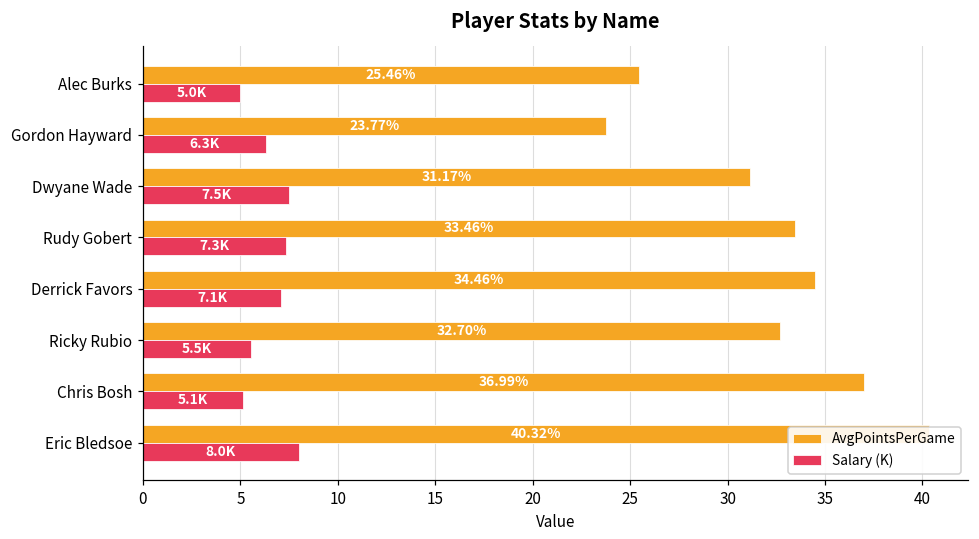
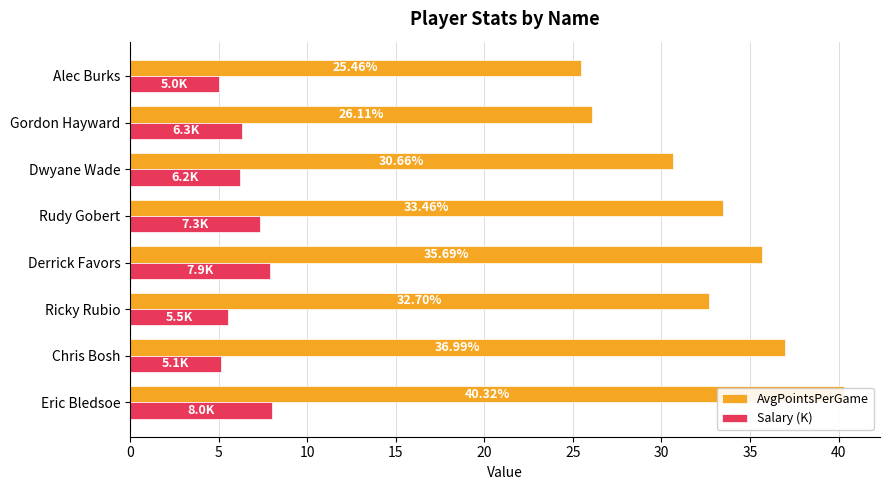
  {
    "AvgPointsPerGame": {
      "Alec Burks": "25.46%",
-     "Gordon Hayward": "23.77%",
-     "Dwyane Wade": "31.17%",
+     "Gordon Hayward": "26.11%",
+     "Dwyane Wade": "30.66%",
      "Rudy Gobert": "33.46%",
-     "Derrick Favors": "34.46%",
+     "Derrick Favors": "35.69%",
      "Ricky Rubio": "32.70%",
      "Chris Bosh": "36.99%"
    },
    "Salary (K)": {
      "Alec Burks": "5.0K",
      "Gordon Hayward": "6.3K",
-     "Dwyane Wade": "7.5K",
+     "Dwyane Wade": "6.2K",
      "Rudy Gobert": "7.3K",
-     "Derrick Favors": "7.1K",
+     "Derrick Favors": "7.9K",
      "Ricky Rubio": "5.5K",
      "Chris Bosh": "5.1K",
      "Eric Bledsoe": "8.0K"
    }
  }
